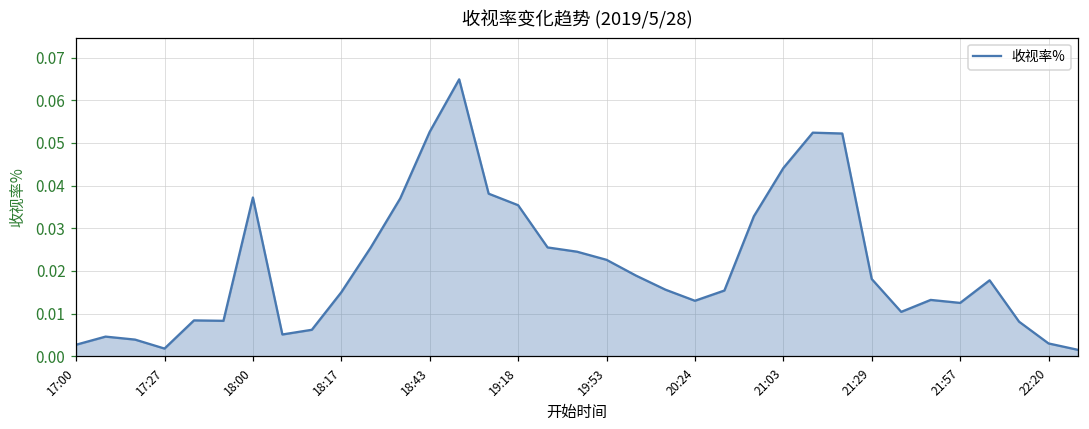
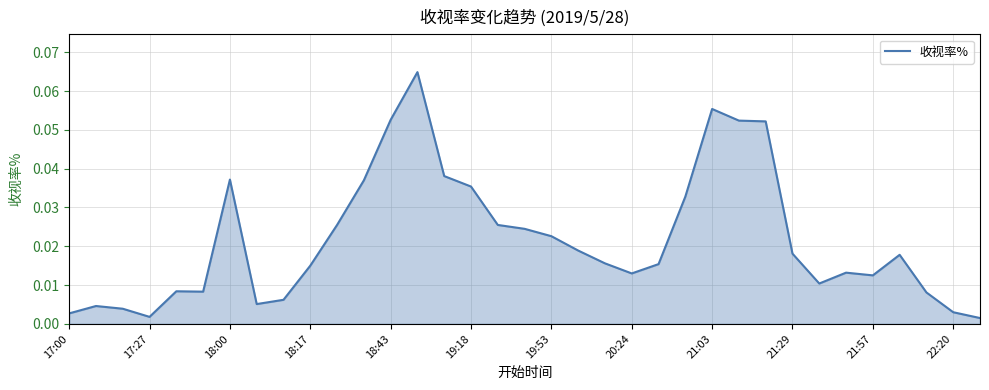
  {
    "17:00": 0.003,
    "17:27": 0.002,
    "18:00": 0.037,
    "18:17": 0.015,
    "18:43": 0.053,
    "19:18": 0.035,
    "19:53": 0.023,
    "20:24": 0.013,
-   "21:03": 0.044,
+   "21:03": 0.055,
    "21:29": 0.018,
    "21:57": 0.013,
    "22:20": 0.003
  }
